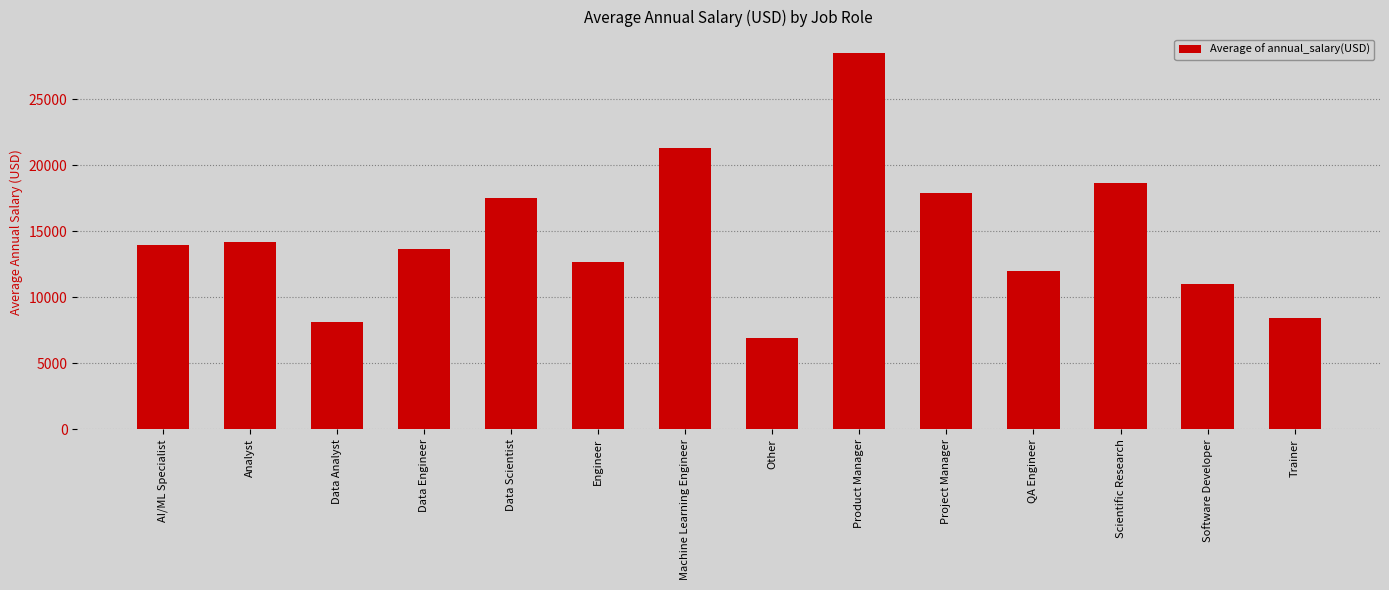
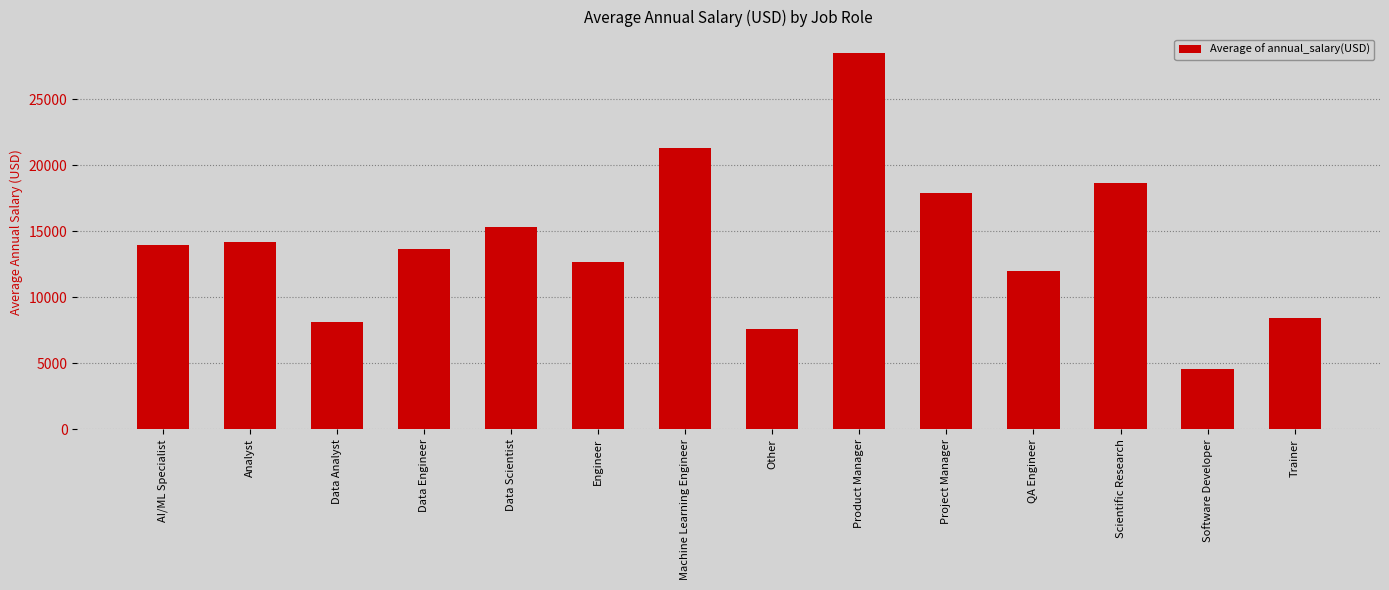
  {
    "AI/ML Specialist": 13900,
    "Analyst": 14200,
    "Data Analyst": 8200,
    "Data Engineer": 13600,
-   "Data Scientist": 17500,
+   "Data Scientist": 15400,
    "Engineer": 12700,
    "Machine Learning Engineer": 21300,
-   "Other": 6900,
+   "Other": 7600,
    "Product Manager": 28500,
    "Project Manager": 17900,
    "QA Engineer": 12000,
    "Scientific Research": 18700,
-   "Software Developer": 11000,
+   "Software Developer": 4600,
    "Trainer": 8400
  }
